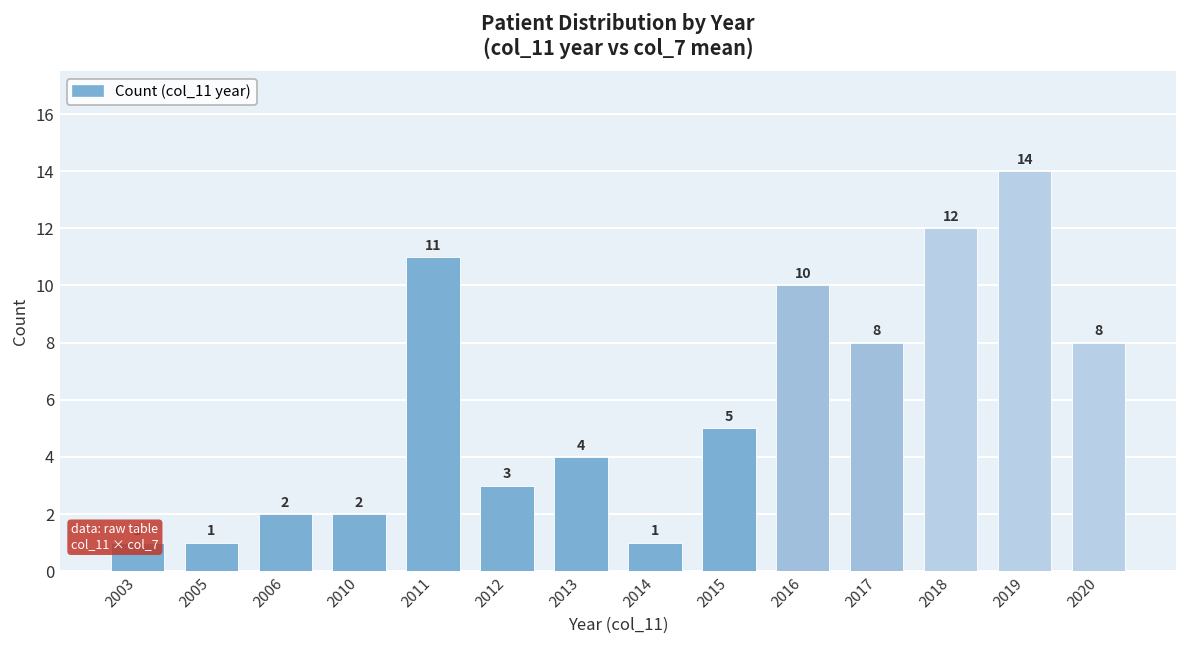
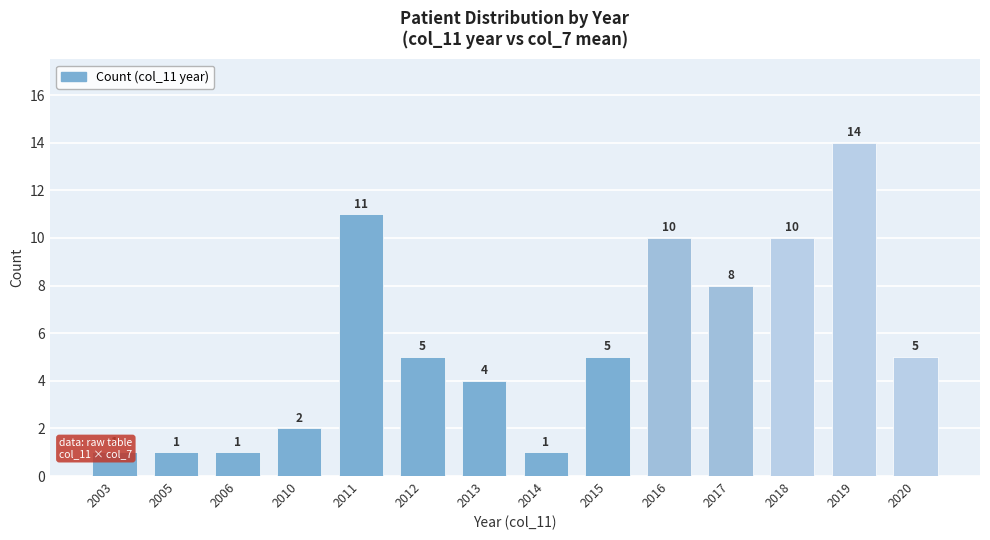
  {
    "2005": 1,
-   "2006": 2,
+   "2006": 1,
    "2010": 2,
    "2011": 11,
-   "2012": 3,
+   "2012": 5,
    "2013": 4,
    "2014": 1,
    "2015": 5,
    "2016": 10,
    "2017": 8,
-   "2018": 12,
+   "2018": 10,
    "2019": 14,
-   "2020": 8
+   "2020": 5
  }
